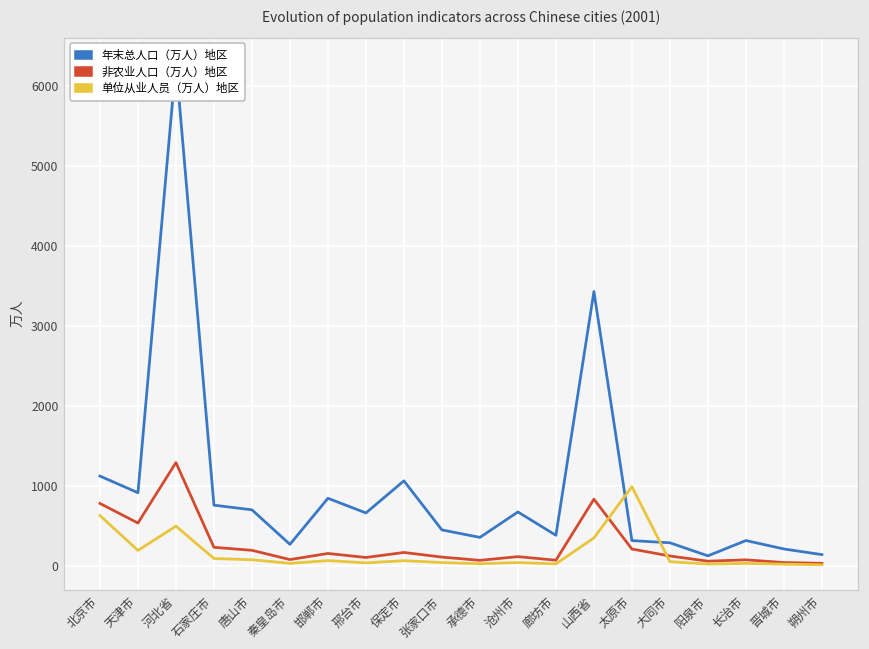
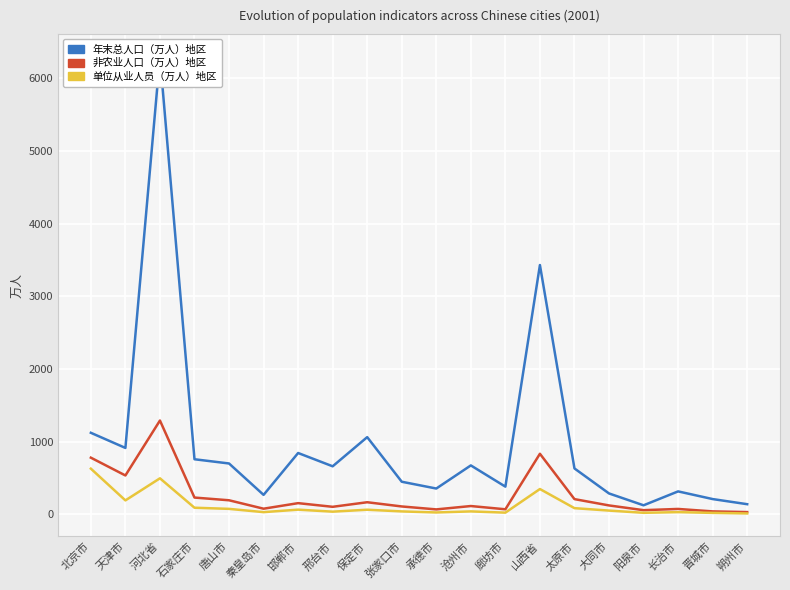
  {
    "年末总人口（万人）地区": {
      "北京市": 1100,
      "天津市": 900,
      "石家庄市": 800,
      "唐山市": 700,
      "秦皇岛市": 300,
      "邯郸市": 800,
      "邢台市": 700,
      "保定市": 1100,
      "张家口市": 400,
      "承德市": 400,
      "沧州市": 700,
      "廊坊市": 400,
      "山西省": 3400,
-     "太原市": 300,
+     "太原市": 600,
      "大同市": 300,
      "阳泉市": 100,
      "长治市": 300,
      "晋城市": 200,
      "朔州市": 100
    },
    "非农业人口（万人）地区": {
      "北京市": 800,
      "天津市": 500,
      "河北省": 1300,
      "石家庄市": 200,
      "唐山市": 200,
      "秦皇岛市": 100,
      "邯郸市": 200,
      "邢台市": 100,
      "保定市": 200,
      "张家口市": 100,
      "承德市": 100,
      "沧州市": 100,
      "廊坊市": 100,
      "山西省": 800,
      "太原市": 200,
      "大同市": 100,
      "阳泉市": 100,
      "长治市": 100
    },
    "单位从业人员（万人）地区": {
      "北京市": 600,
      "天津市": 200,
      "河北省": 500,
      "石家庄市": 100,
      "唐山市": 100,
      "秦皇岛市": 0,
      "邯郸市": 100,
      "邢台市": 0,
      "保定市": 100,
      "张家口市": 0,
      "承德市": 0,
      "沧州市": 0,
      "廊坊市": 0,
      "山西省": 300,
-     "太原市": 1000,
+     "太原市": 100,
      "大同市": 100,
      "阳泉市": 0,
      "长治市": 0
    }
  }
